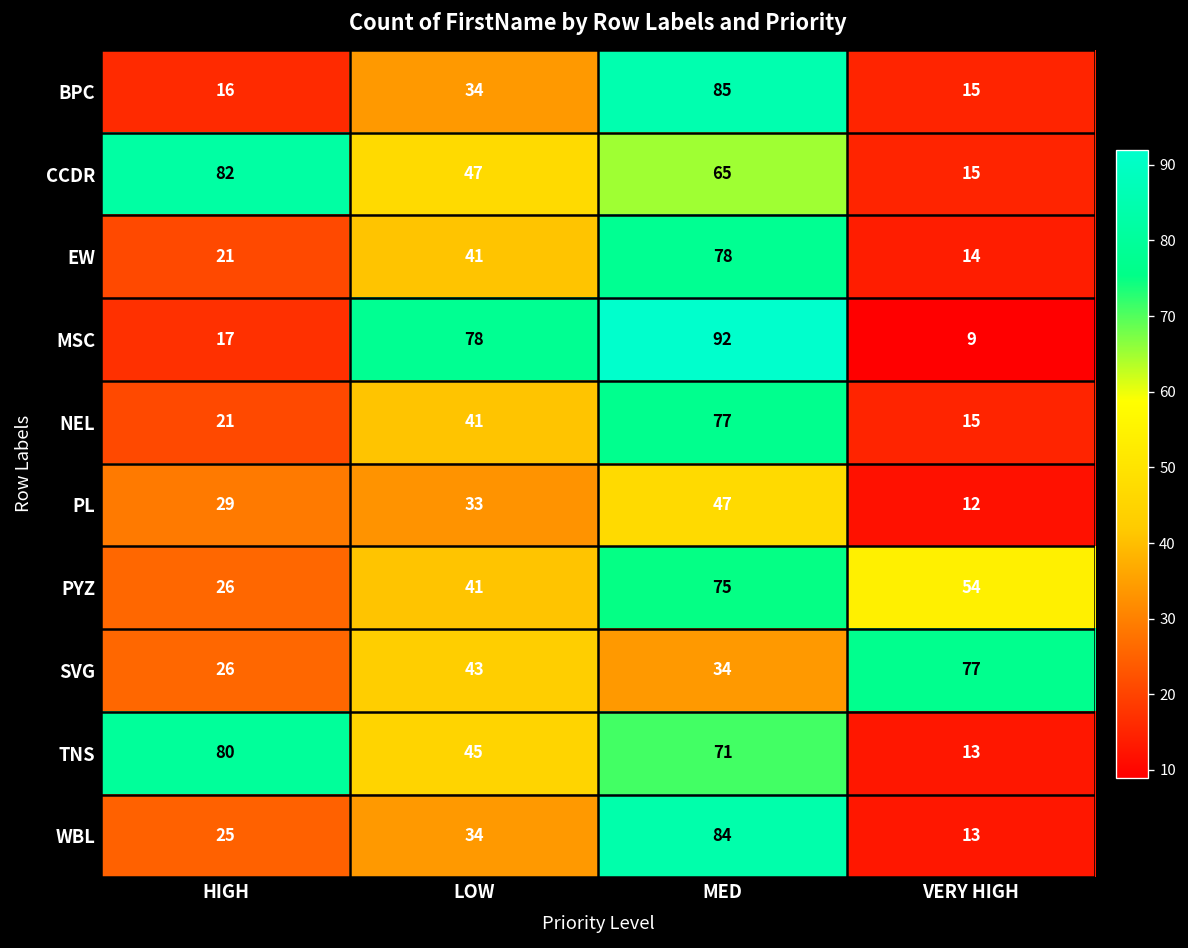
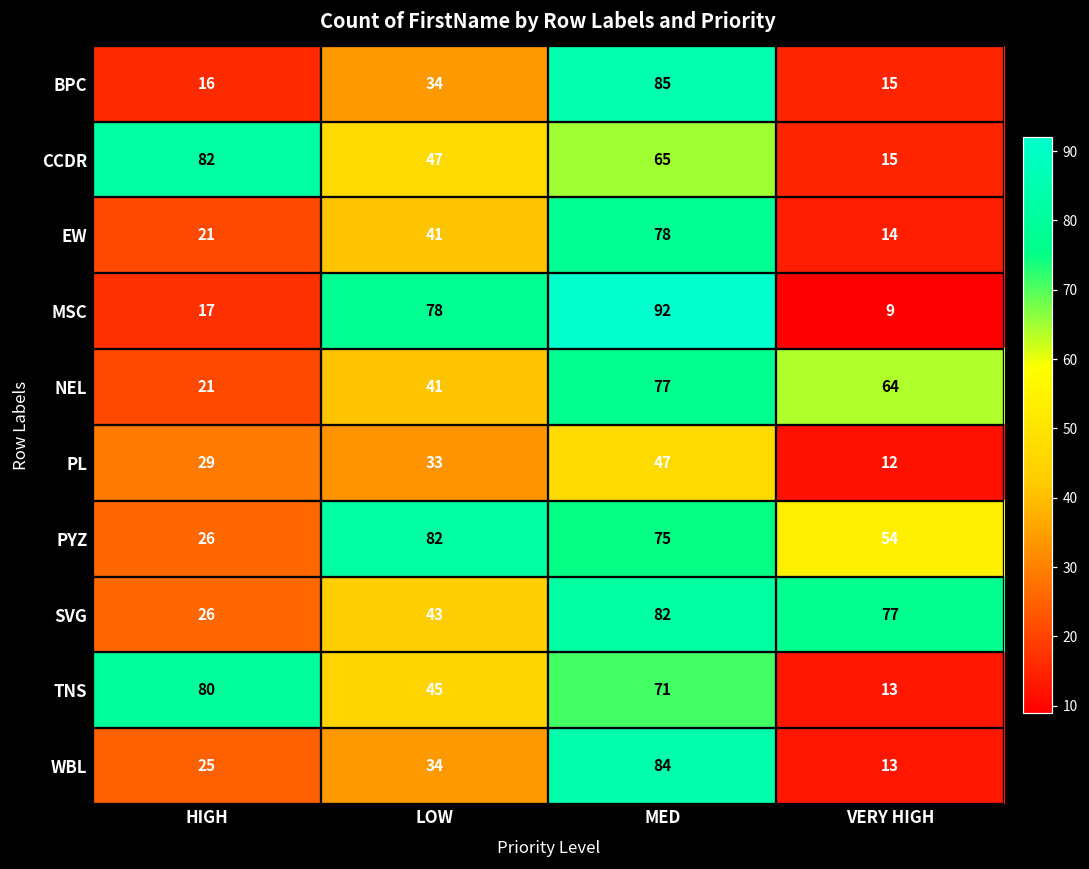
  {
    "BPC": {
      "HIGH": 16,
      "LOW": 34,
      "MED": 85,
      "VERY HIGH": 15
    },
    "CCDR": {
      "HIGH": 82,
      "LOW": 47,
      "MED": 65,
      "VERY HIGH": 15
    },
    "EW": {
      "HIGH": 21,
      "LOW": 41,
      "MED": 78,
      "VERY HIGH": 14
    },
    "MSC": {
      "HIGH": 17,
      "LOW": 78,
      "MED": 92,
      "VERY HIGH": 9
    },
    "NEL": {
      "HIGH": 21,
      "LOW": 41,
      "MED": 77,
-     "VERY HIGH": 15
+     "VERY HIGH": 64
    },
    "PL": {
      "HIGH": 29,
      "LOW": 33,
      "MED": 47,
      "VERY HIGH": 12
    },
    "PYZ": {
      "HIGH": 26,
-     "LOW": 41,
+     "LOW": 82,
      "MED": 75,
      "VERY HIGH": 54
    },
    "SVG": {
      "HIGH": 26,
      "LOW": 43,
-     "MED": 34,
+     "MED": 82,
      "VERY HIGH": 77
    },
    "TNS": {
      "HIGH": 80,
      "LOW": 45,
      "MED": 71,
      "VERY HIGH": 13
    },
    "WBL": {
      "HIGH": 25,
      "LOW": 34,
      "MED": 84,
      "VERY HIGH": 13
    }
  }
